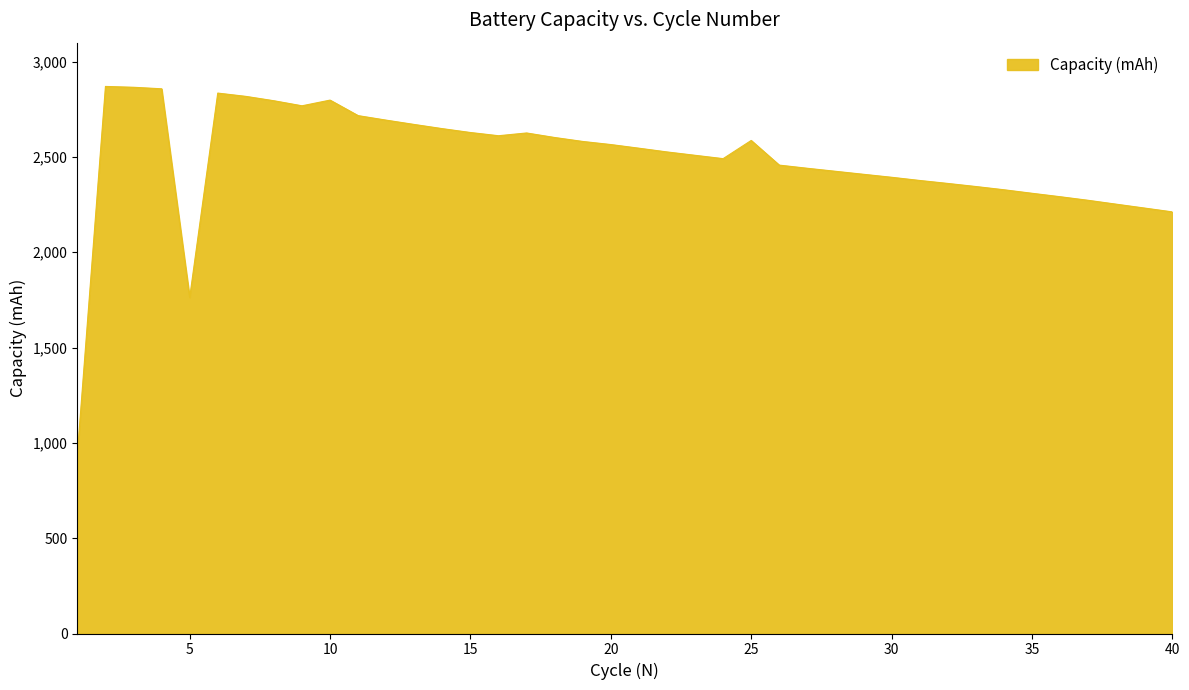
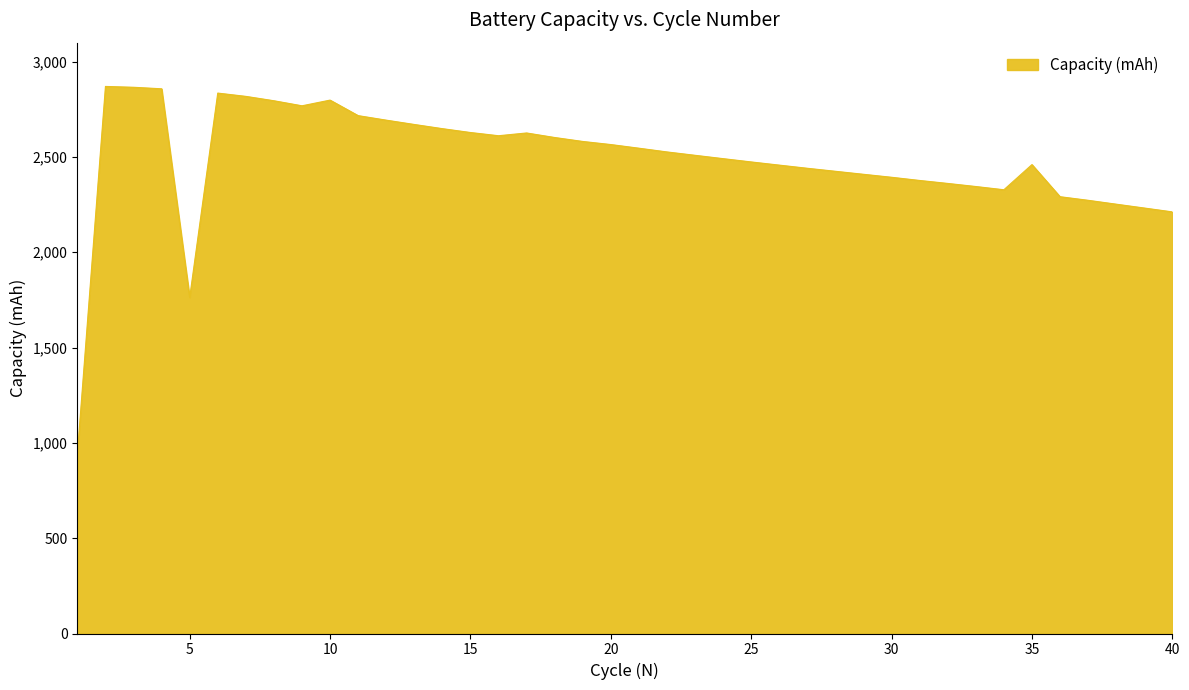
  {
    "5": "1,760",
    "10": "2,800",
    "15": "2,630",
    "20": "2,560",
-   "25": "2,590",
+   "25": "2,470",
    "30": "2,390",
-   "35": "2,310",
+   "35": "2,460",
    "40": "2,210"
  }
